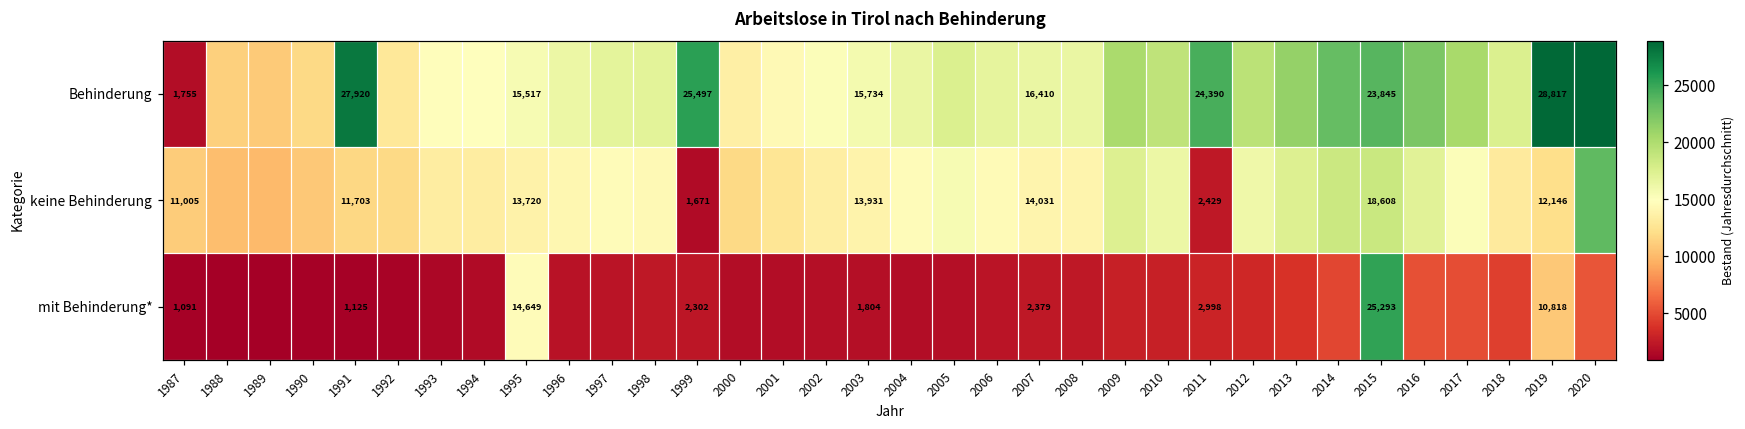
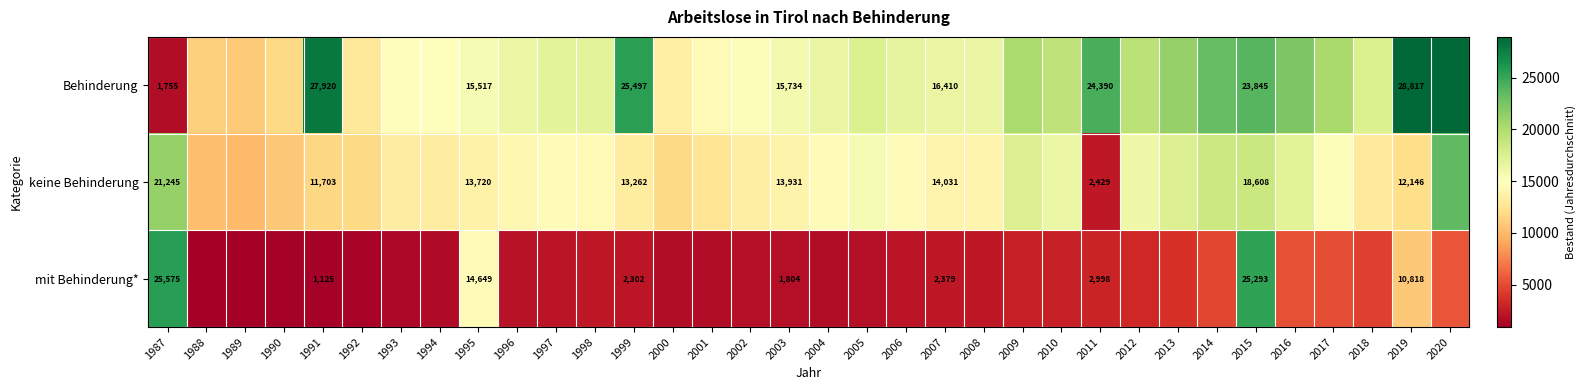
  {
    "Behinderung": {
      "1987": "1,755",
      "1991": "27,920",
      "1995": "15,517",
      "1999": "25,497",
      "2003": "15,734",
      "2007": "16,410",
      "2011": "24,390",
      "2015": "23,845",
      "2019": "28,817"
    },
    "keine Behinderung": {
-     "1987": "11,005",
+     "1987": "21,245",
      "1991": "11,703",
      "1995": "13,720",
-     "1999": "1,671",
+     "1999": "13,262",
      "2003": "13,931",
      "2007": "14,031",
      "2011": "2,429",
      "2015": "18,608",
      "2019": "12,146"
    },
    "mit Behinderung*": {
-     "1987": "1,091",
+     "1987": "25,575",
      "1991": "1,125",
      "1995": "14,649",
      "1999": "2,302",
      "2003": "1,804",
      "2007": "2,379",
      "2011": "2,998",
      "2015": "25,293",
      "2019": "10,818"
    }
  }
